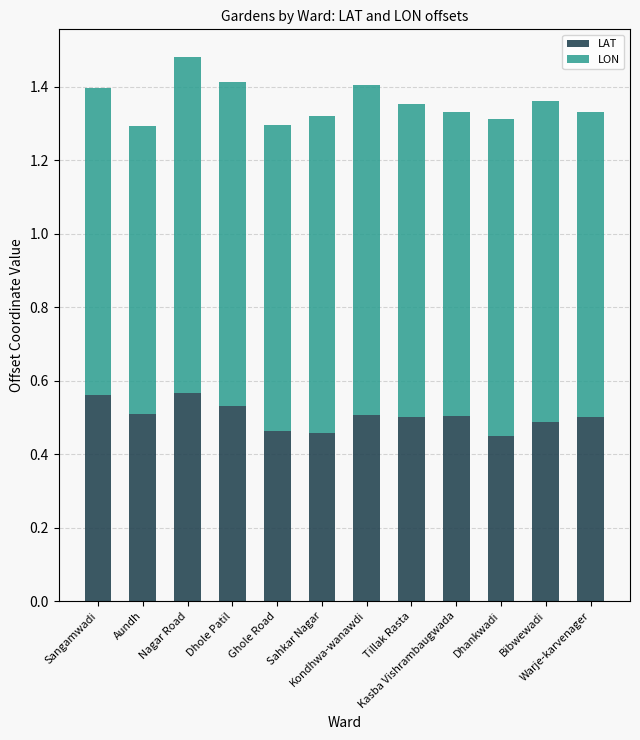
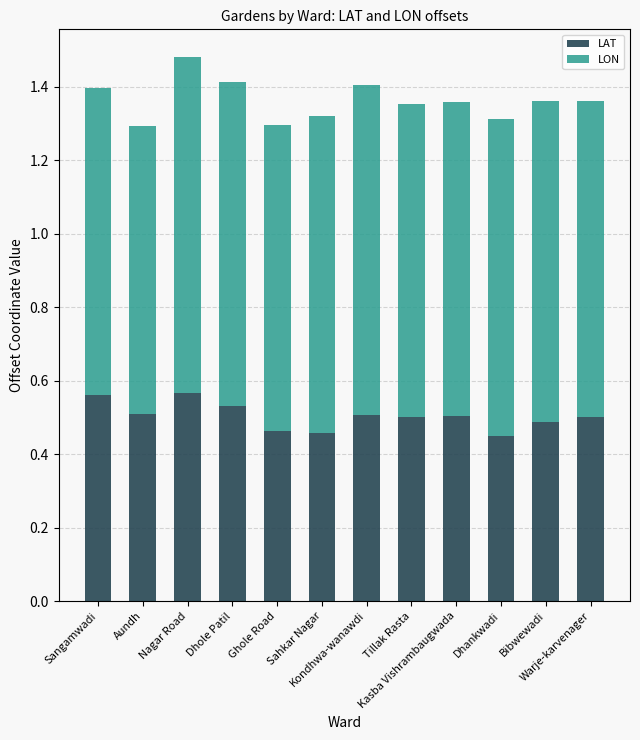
  {
    "LAT": {
      "Sangamwadi": 0.56,
      "Aundh": 0.51,
      "Nagar Road": 0.57,
      "Dhole Patil": 0.53,
      "Ghole Road": 0.46,
      "Sahkar Nagar": 0.46,
      "Kondhwa-wanawdi": 0.51,
      "Tillak Rasta": 0.50,
      "Kasba Vishrambaugwada": 0.50,
      "Dhankwadi": 0.45,
      "Bibwewadi": 0.49,
      "Warje-karvenager": 0.50
    },
    "LON": {
      "Sangamwadi": 0.84,
      "Aundh": 0.79,
      "Nagar Road": 0.92,
      "Dhole Patil": 0.88,
      "Ghole Road": 0.83,
      "Sahkar Nagar": 0.86,
      "Kondhwa-wanawdi": 0.90,
      "Tillak Rasta": 0.85,
-     "Kasba Vishrambaugwada": 0.83,
+     "Kasba Vishrambaugwada": 0.85,
      "Dhankwadi": 0.86,
      "Bibwewadi": 0.87,
-     "Warje-karvenager": 0.83
+     "Warje-karvenager": 0.86
    }
  }
